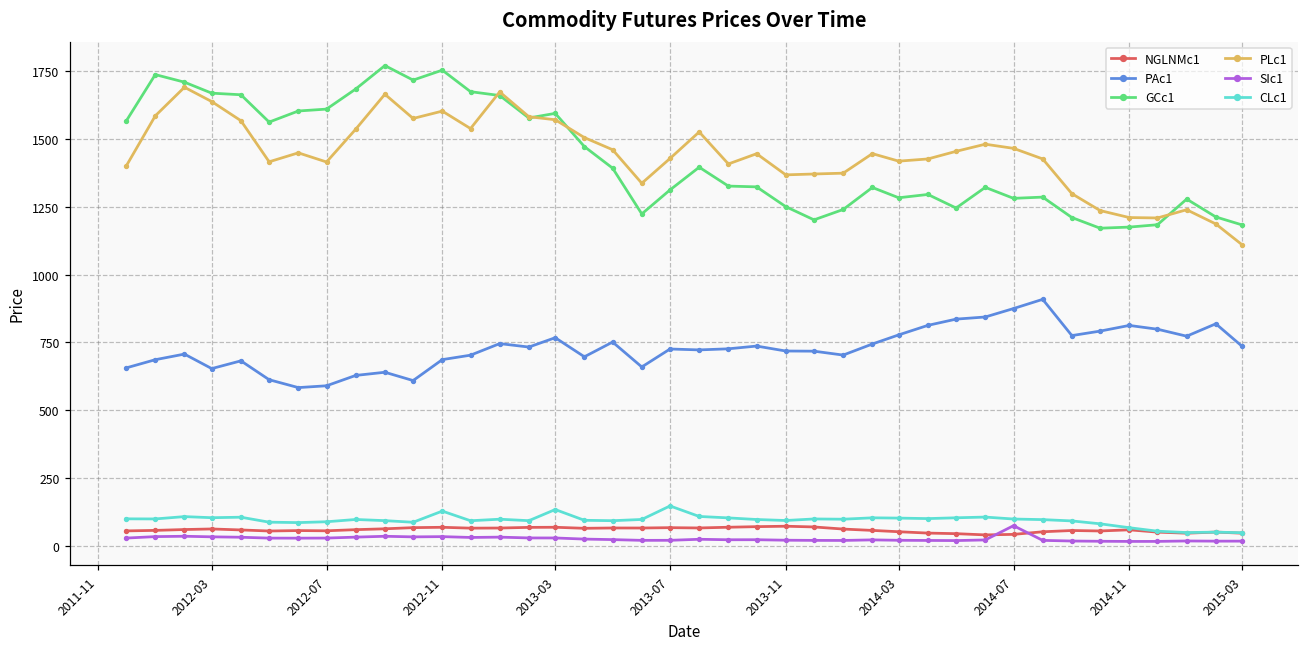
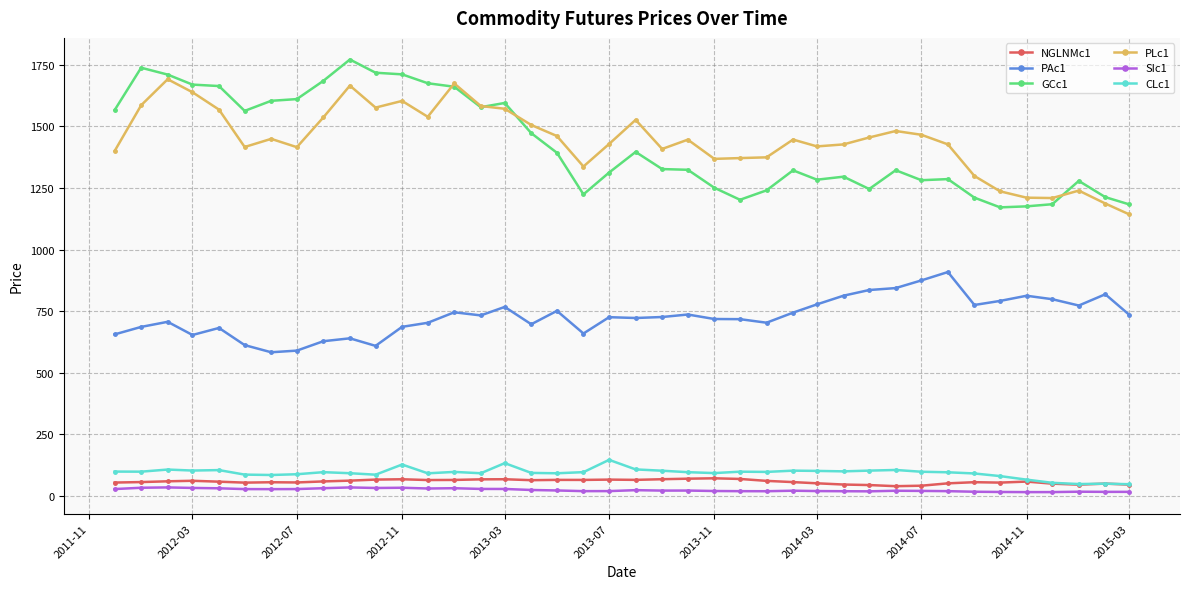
  {
    "NGLNMc1": {
      "2012-03": 60,
      "2012-07": 50,
      "2012-11": 70,
      "2013-03": 70,
      "2013-07": 70,
      "2013-11": 70,
      "2014-03": 50,
      "2014-07": 40
    },
    "PAc1": {
      "2012-03": 650,
      "2012-07": 590,
      "2012-11": 690,
      "2013-03": 770,
      "2013-07": 730,
      "2013-11": 720,
      "2014-03": 780,
      "2014-07": 870,
      "2014-11": 810,
      "2015-03": 740
    },
    "GCc1": {
      "2012-03": 1670,
      "2012-07": 1610,
-     "2012-11": 1750,
+     "2012-11": 1710,
      "2013-03": 1590,
      "2013-07": 1310,
      "2013-11": 1250,
      "2014-03": 1280,
      "2014-07": 1280,
      "2014-11": 1180,
      "2015-03": 1180
    },
    "PLc1": {
      "2012-03": 1640,
      "2012-07": 1420,
      "2012-11": 1600,
      "2013-03": 1570,
      "2013-07": 1430,
      "2013-11": 1370,
      "2014-03": 1420,
      "2014-07": 1470,
      "2014-11": 1210,
-     "2015-03": 1110
+     "2015-03": 1140
    },
    "SIc1": {
      "2012-03": 30,
      "2012-07": 30,
      "2012-11": 30,
      "2013-03": 30,
      "2013-07": 20,
      "2013-11": 20,
      "2014-03": 20,
-     "2014-07": 70,
+     "2014-07": 20,
      "2014-11": 20,
      "2015-03": 20
    },
    "CLc1": {
      "2012-03": 100,
      "2012-07": 90,
      "2012-11": 130,
      "2013-03": 130,
      "2013-07": 150,
      "2013-11": 90,
      "2014-03": 100,
      "2014-07": 100
    }
  }
